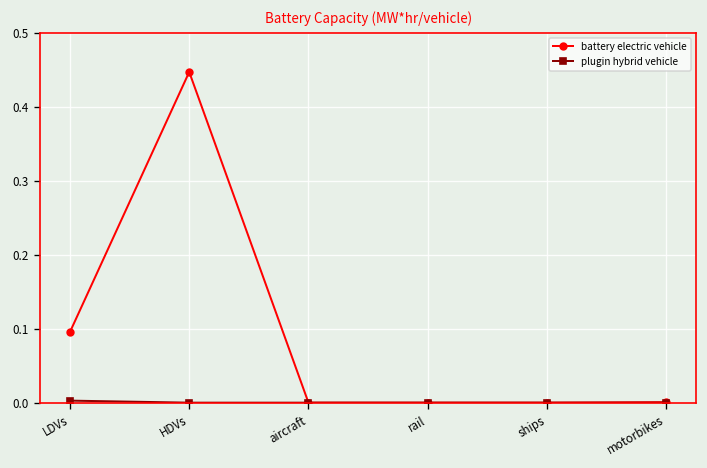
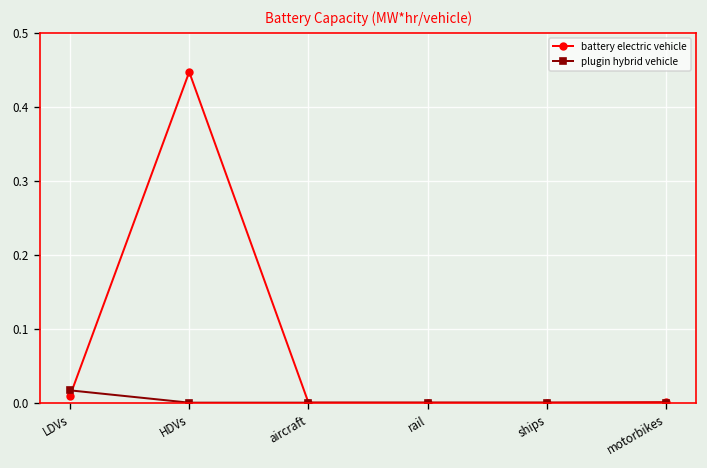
  {
    "battery electric vehicle": {
-     "LDVs": 0.10,
+     "LDVs": 0.01,
      "HDVs": 0.45
    },
    "plugin hybrid vehicle": {
-     "LDVs": 0.00,
+     "LDVs": 0.02,
      "HDVs": 0.00
    }
  }
